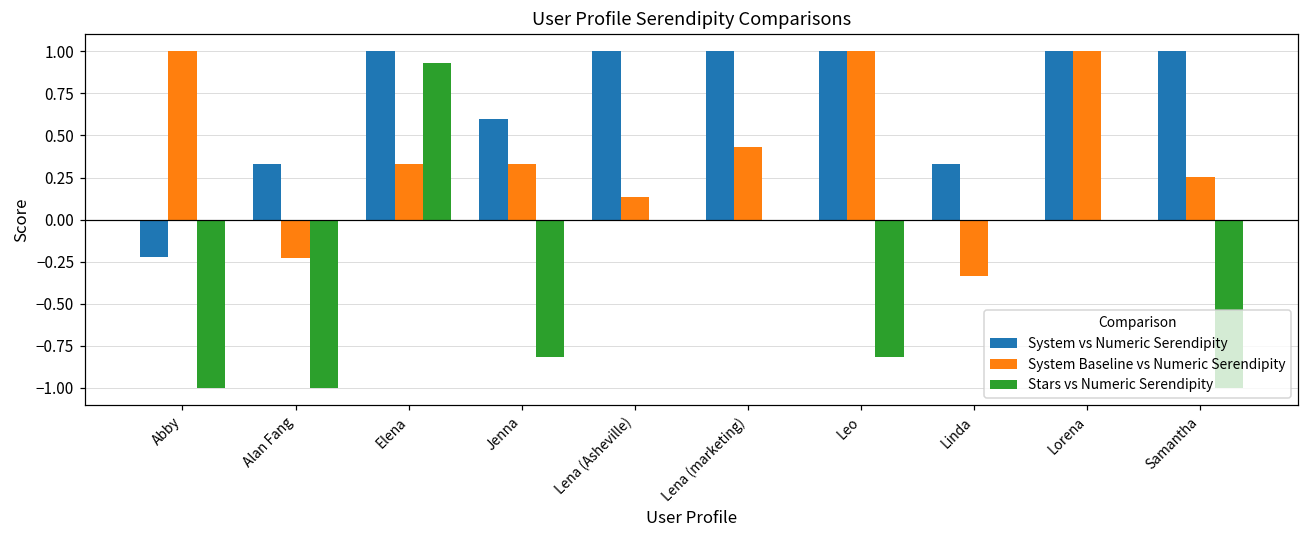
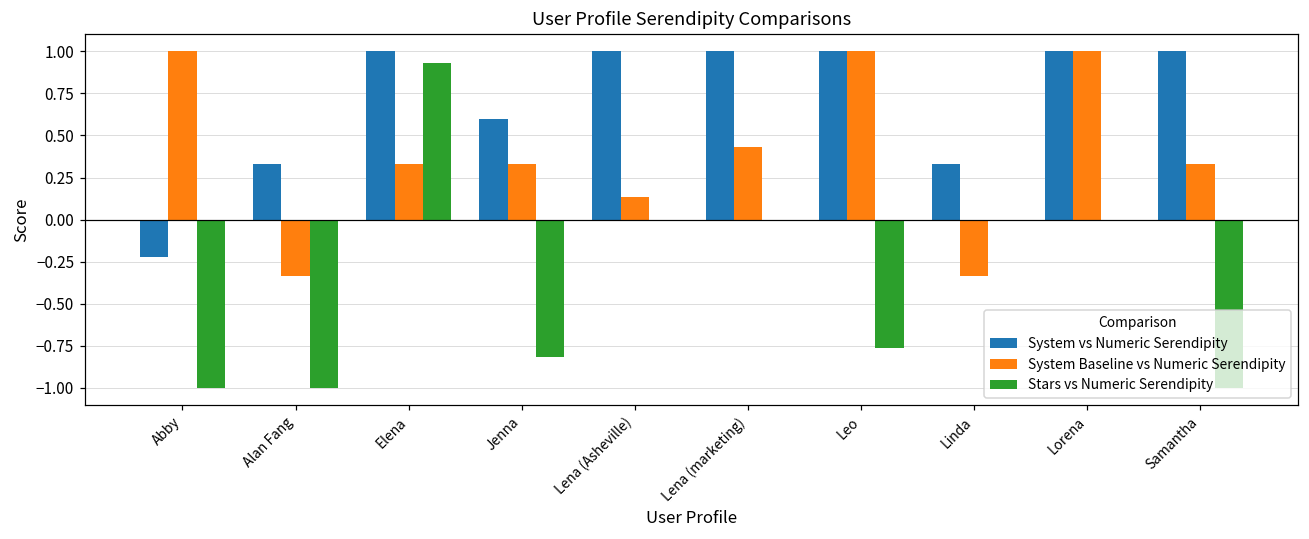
  {
    "System vs Numeric Serendipity": {
      "Abby": -0.22,
      "Alan Fang": 0.33,
      "Elena": 1.00,
      "Jenna": 0.60,
      "Lena (Asheville)": 1.00,
      "Lena (marketing)": 1.00,
      "Leo": 1.00,
      "Linda": 0.33,
      "Lorena": 1.00,
      "Samantha": 1.00
    },
    "System Baseline vs Numeric Serendipity": {
      "Abby": 1.00,
-     "Alan Fang": -0.23,
+     "Alan Fang": -0.33,
      "Elena": 0.33,
      "Jenna": 0.33,
      "Lena (Asheville)": 0.14,
      "Lena (marketing)": 0.43,
      "Leo": 1.00,
      "Linda": -0.33,
      "Lorena": 1.00,
-     "Samantha": 0.26
+     "Samantha": 0.33
    },
    "Stars vs Numeric Serendipity": {
      "Abby": -1.00,
      "Alan Fang": -1.00,
      "Elena": 0.93,
      "Jenna": -0.82,
      "Lena (Asheville)": 0.00,
      "Lena (marketing)": 0.00,
-     "Leo": -0.82,
+     "Leo": -0.76,
      "Linda": 0.00,
      "Lorena": 0.00
    }
  }
